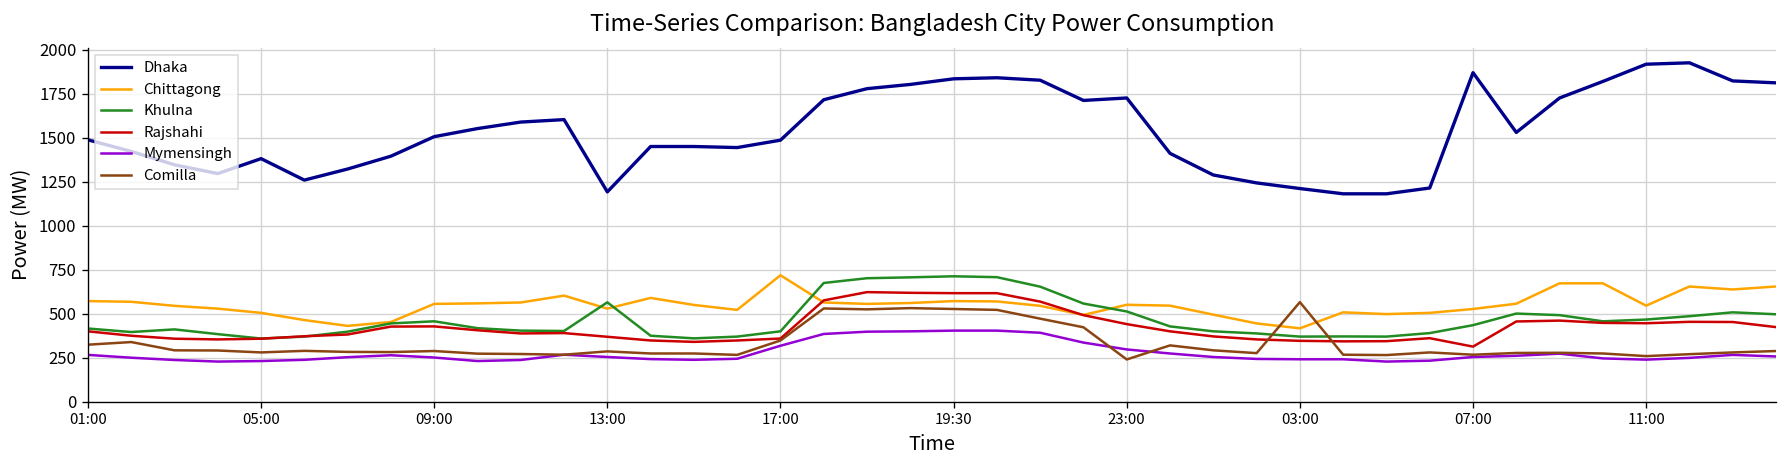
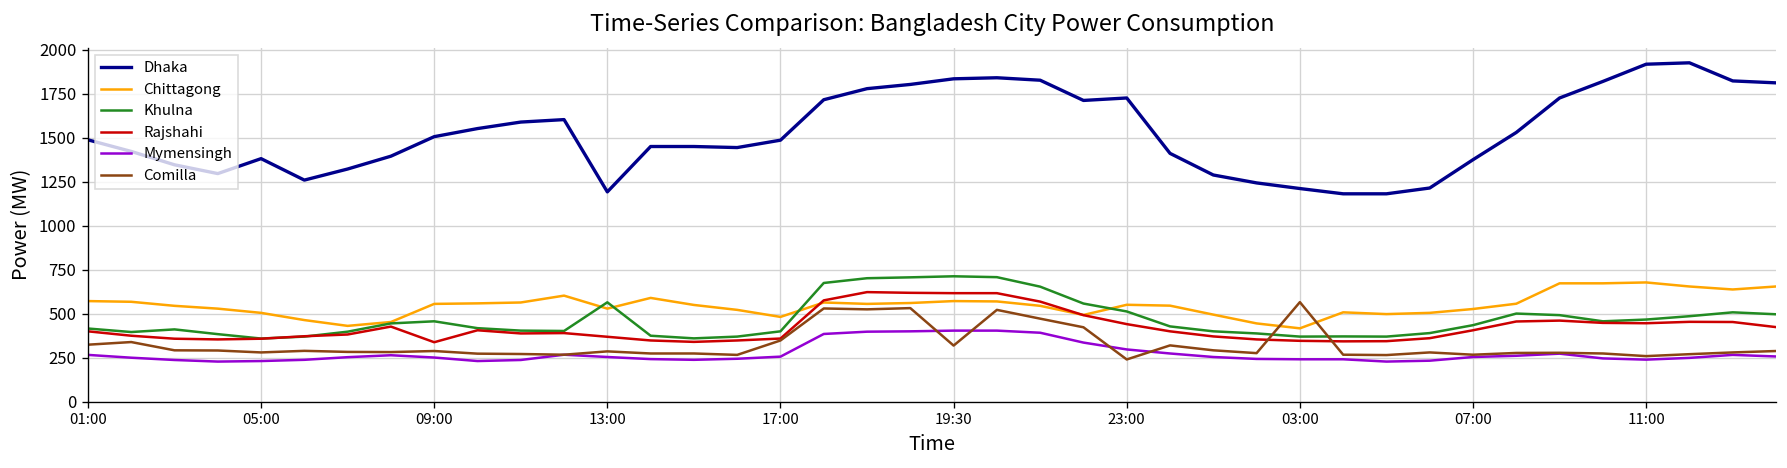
  {
    "Dhaka": {
      "01:00": 1490,
      "05:00": 1380,
      "09:00": 1510,
      "13:00": 1190,
      "17:00": 1490,
      "19:30": 1840,
      "23:00": 1730,
      "03:00": 1210,
-     "07:00": 1870,
+     "07:00": 1380,
      "11:00": 1920
    },
    "Chittagong": {
      "01:00": 570,
      "05:00": 510,
      "09:00": 560,
      "13:00": 530,
-     "17:00": 720,
+     "17:00": 480,
      "19:30": 570,
      "23:00": 550,
      "03:00": 420,
      "07:00": 530,
-     "11:00": 550
+     "11:00": 680
    },
    "Khulna": {
      "09:00": 460,
      "13:00": 570,
      "17:00": 400,
      "19:30": 710,
      "23:00": 510,
      "03:00": 370,
      "07:00": 440,
      "11:00": 470
    },
    "Rajshahi": {
-     "09:00": 430,
+     "09:00": 340,
      "13:00": 370,
      "19:30": 620,
      "23:00": 440,
      "03:00": 350,
-     "07:00": 310,
+     "07:00": 410,
      "11:00": 450
    },
    "Mymensingh": {
      "01:00": 270,
      "05:00": 230,
      "09:00": 250,
      "13:00": 250,
-     "17:00": 320,
+     "17:00": 260,
      "19:30": 400,
      "23:00": 300,
      "03:00": 240,
      "11:00": 240
    },
    "Comilla": {
      "01:00": 320,
      "05:00": 280,
      "09:00": 290,
      "13:00": 290,
-     "19:30": 530,
+     "19:30": 320,
      "23:00": 240,
      "03:00": 570,
      "11:00": 260
    }
  }
